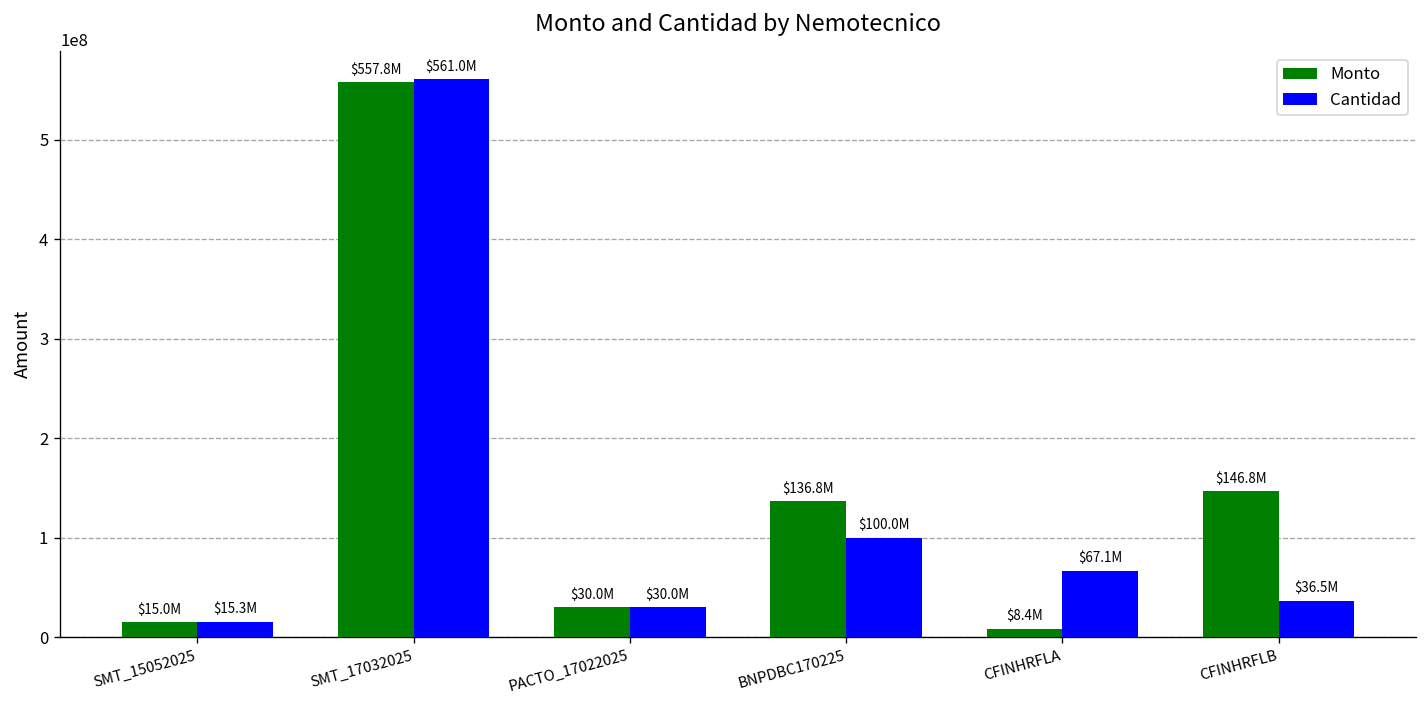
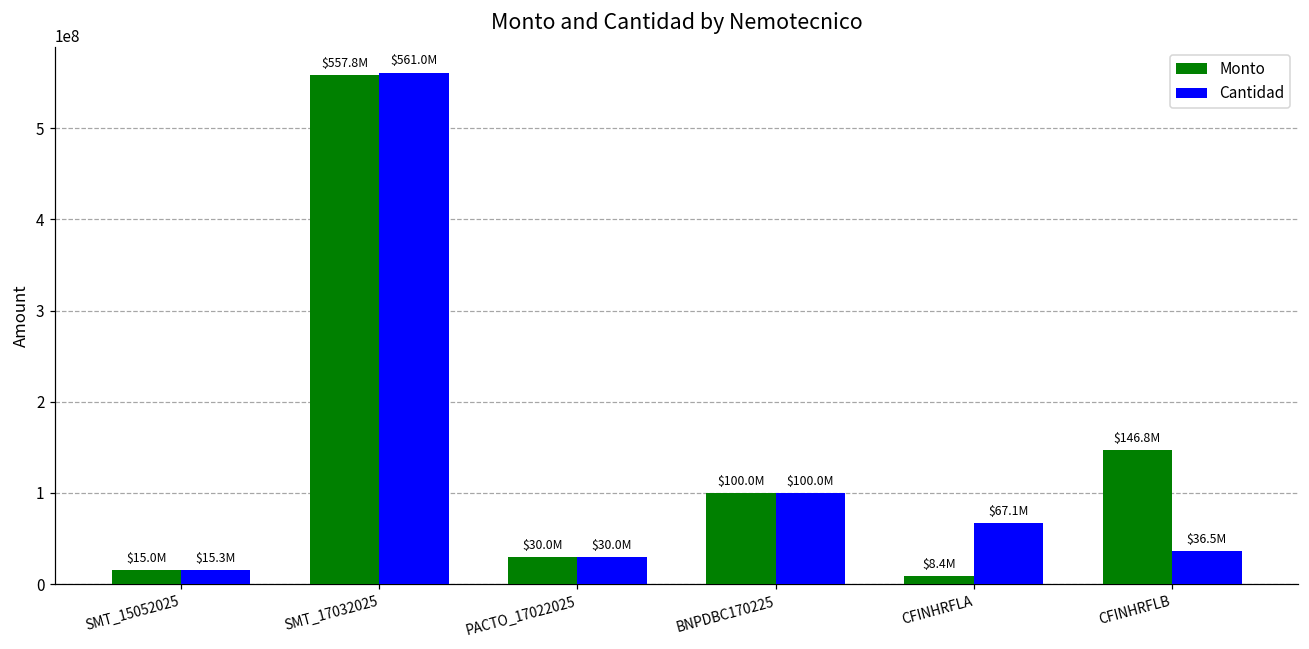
  {
    "Monto": {
      "SMT_15052025": "$15.0M",
      "SMT_17032025": "$557.8M",
      "PACTO_17022025": "$30.0M",
-     "BNPDBC170225": "$136.8M",
+     "BNPDBC170225": "$100.0M",
      "CFINHRFLA": "$8.4M",
      "CFINHRFLB": "$146.8M"
    },
    "Cantidad": {
      "SMT_15052025": "$15.3M",
      "SMT_17032025": "$561.0M",
      "PACTO_17022025": "$30.0M",
      "BNPDBC170225": "$100.0M",
      "CFINHRFLA": "$67.1M",
      "CFINHRFLB": "$36.5M"
    }
  }
